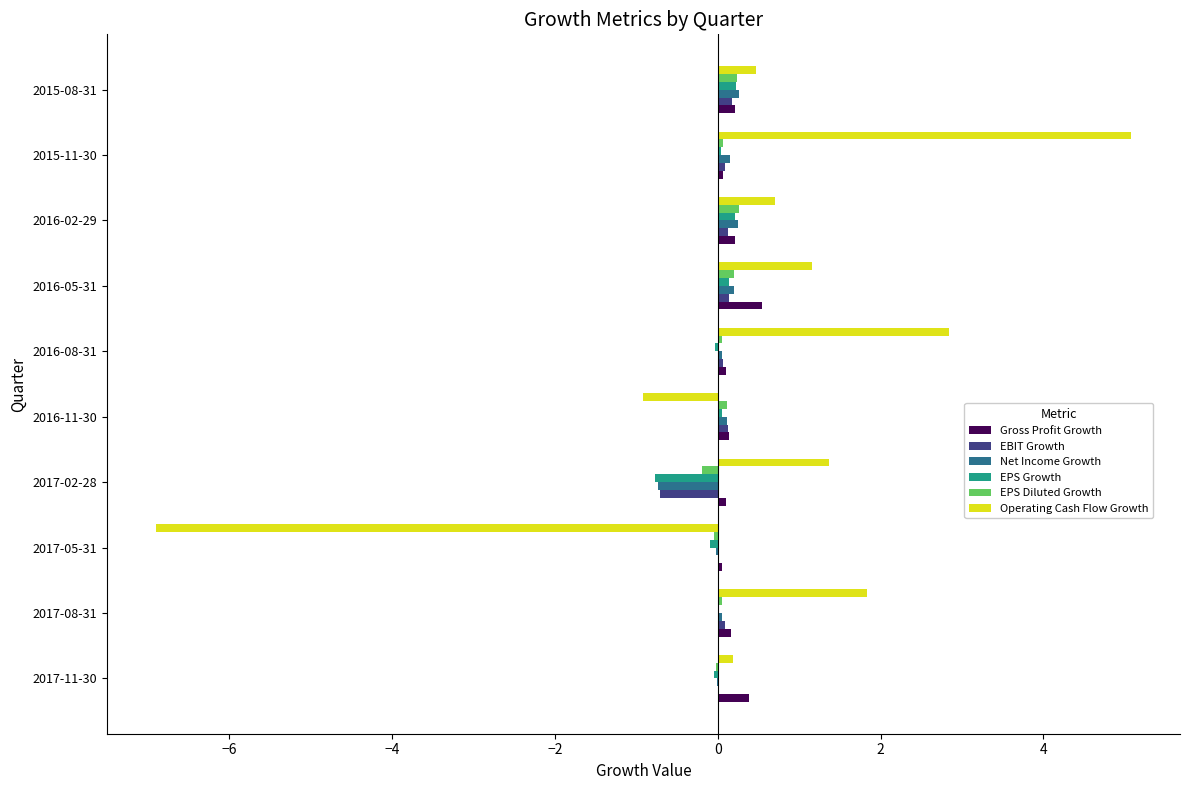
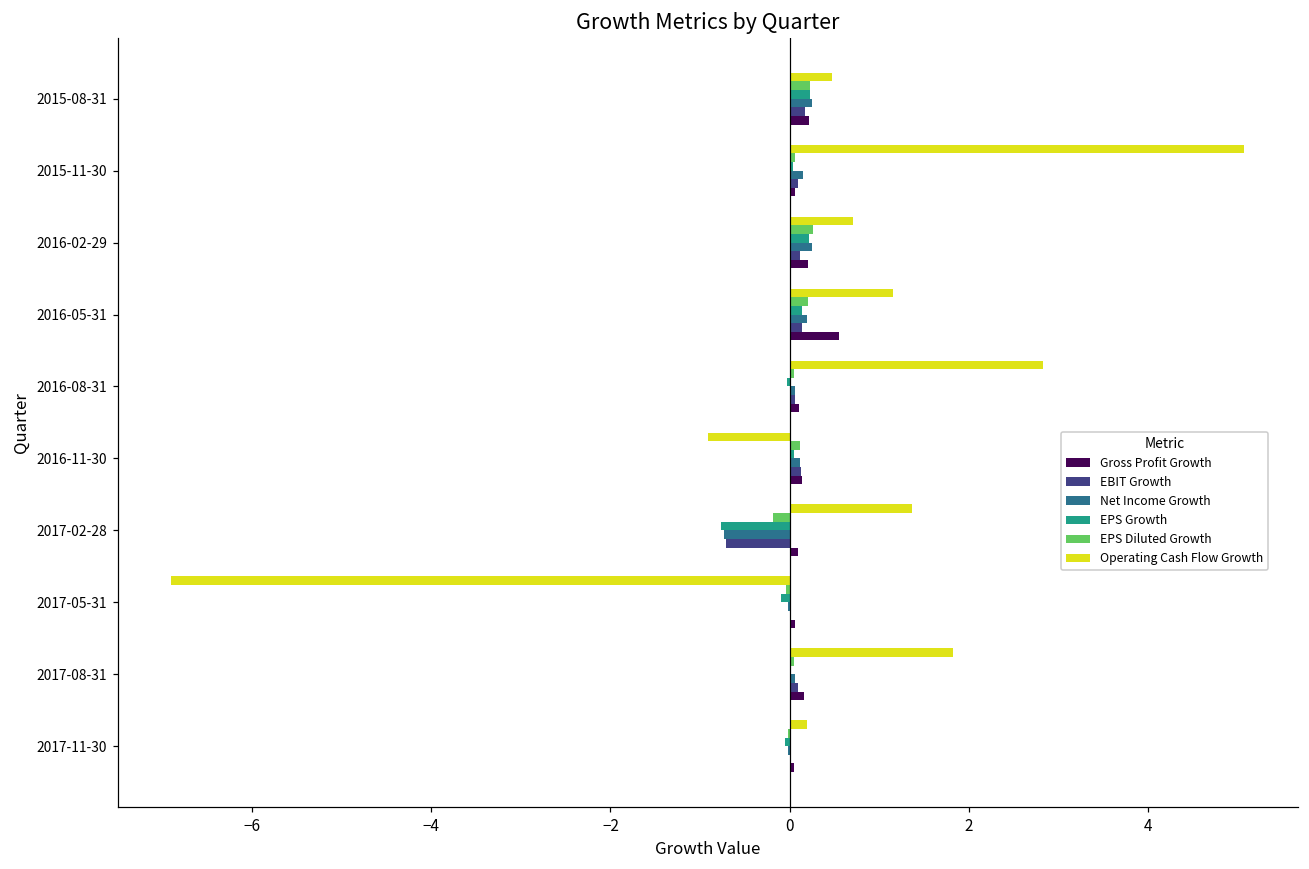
  {
    "Gross Profit Growth": {
      "2015-08-31": 0.2,
      "2015-11-30": 0.1,
      "2016-02-29": 0.2,
      "2016-05-31": 0.5,
      "2016-08-31": 0.1,
      "2016-11-30": 0.1,
      "2017-02-28": 0.1,
      "2017-05-31": 0.1,
      "2017-08-31": 0.2,
-     "2017-11-30": 0.4
+     "2017-11-30": 0.0
    },
    "EPS Diluted Growth": {
      "2015-08-31": 0.2,
      "2015-11-30": 0.1,
      "2016-02-29": 0.3,
      "2016-05-31": 0.2,
      "2016-08-31": 0.1,
      "2016-11-30": 0.1,
      "2017-02-28": -0.2,
      "2017-05-31": 0.0,
      "2017-08-31": 0.0
    },
    "Operating Cash Flow Growth": {
      "2015-08-31": 0.5,
      "2015-11-30": 5.1,
      "2016-02-29": 0.7,
      "2016-05-31": 1.2,
      "2016-08-31": 2.8,
      "2016-11-30": -0.9,
      "2017-02-28": 1.4,
      "2017-05-31": -6.9,
      "2017-08-31": 1.8,
      "2017-11-30": 0.2
    }
  }
